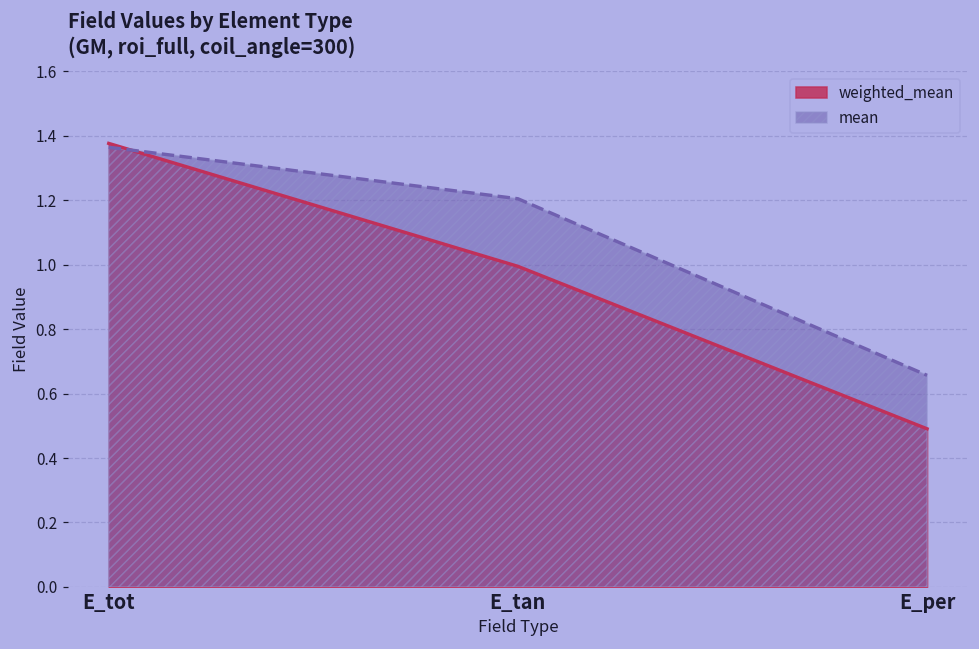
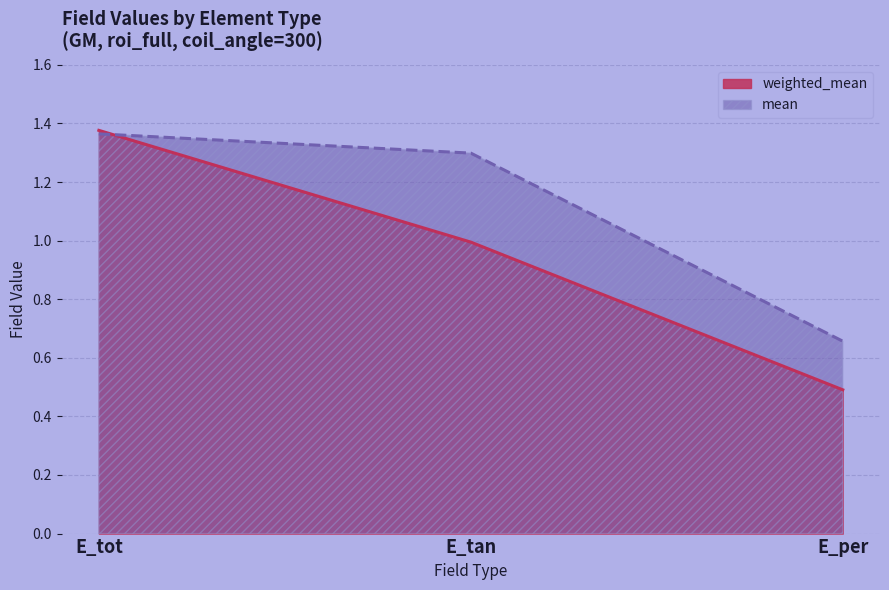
  {
    "weighted_mean": {
      "E_tot": 1.38,
      "E_tan": 0.99,
      "E_per": 0.49
    },
    "mean": {
      "E_tot": 1.36,
-     "E_tan": 1.20,
+     "E_tan": 1.30,
      "E_per": 0.66
    }
  }
